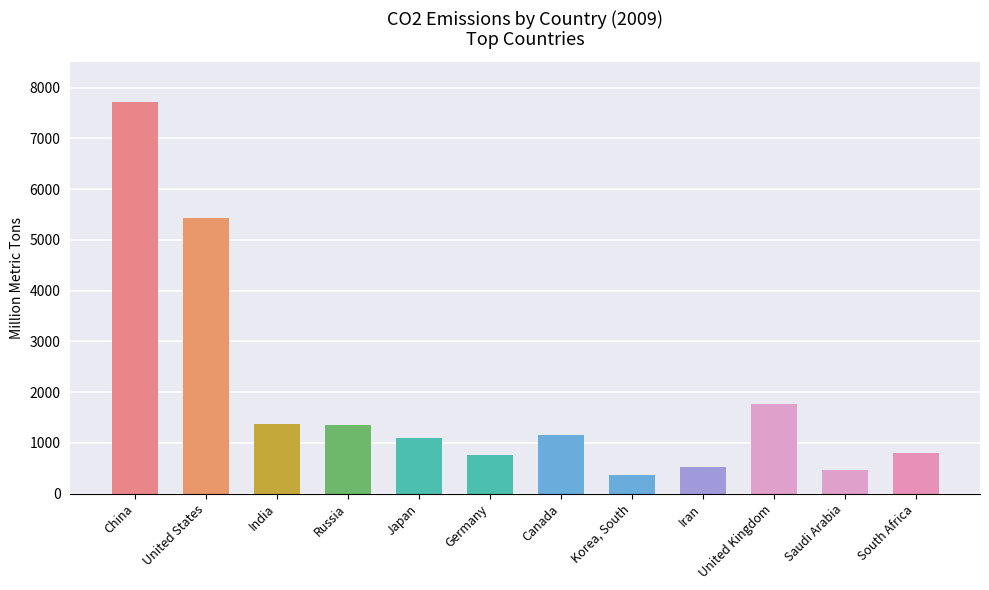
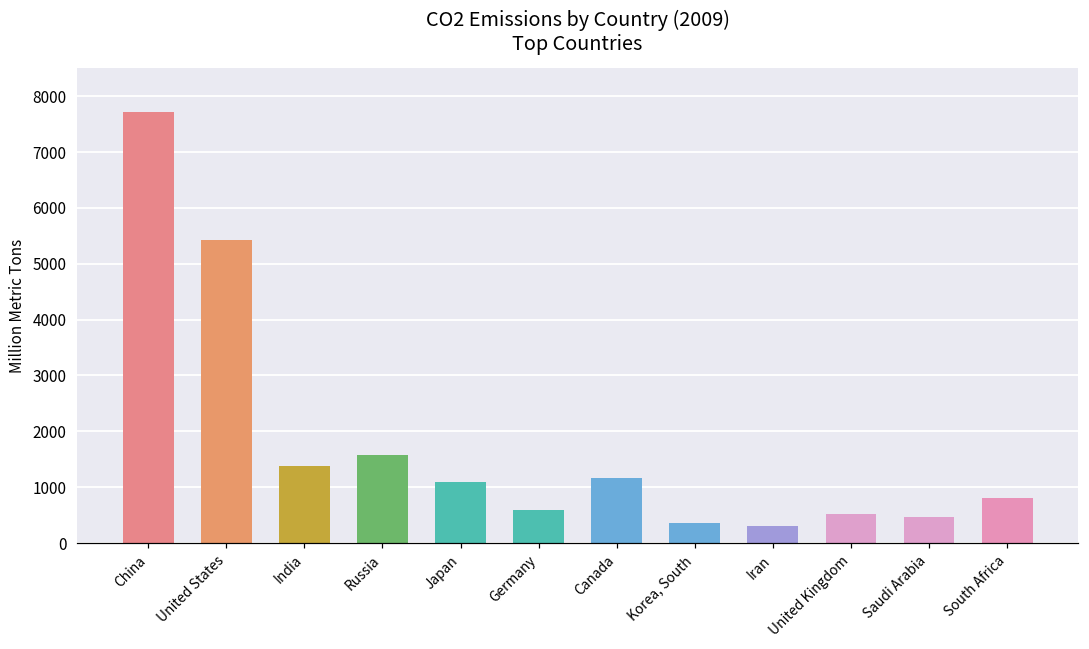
  {
    "China": 7700,
    "United States": 5400,
    "India": 1400,
-   "Russia": 1300,
+   "Russia": 1600,
    "Japan": 1100,
-   "Germany": 800,
+   "Germany": 600,
    "Canada": 1200,
    "Korea, South": 400,
-   "Iran": 500,
-   "United Kingdom": 1800,
+   "Iran": 300,
+   "United Kingdom": 500,
    "Saudi Arabia": 500,
    "South Africa": 800
  }
